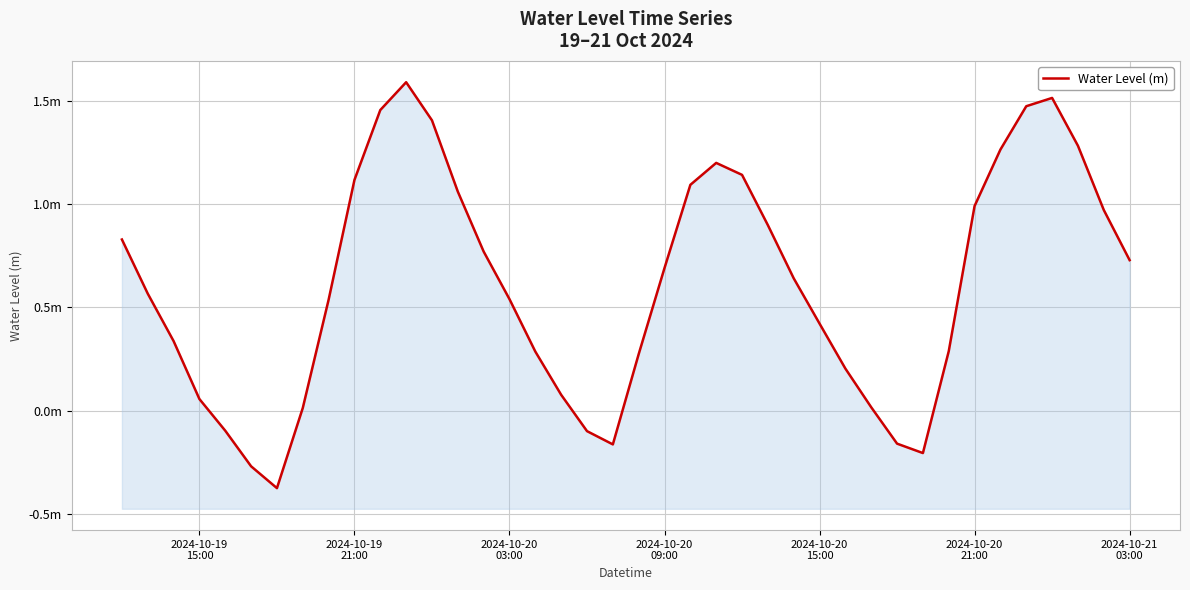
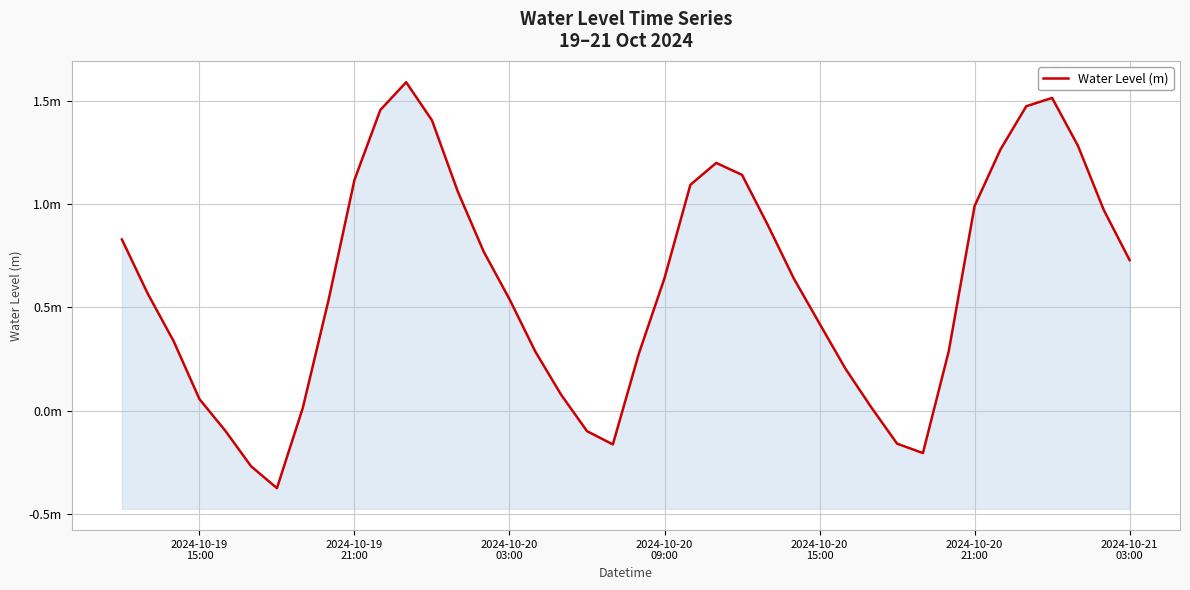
  {
    "2024-10-19 15:00": "0.06m",
    "2024-10-19 21:00": "1.12m",
    "2024-10-20 03:00": "0.54m",
-   "2024-10-20 09:00": "0.69m",
+   "2024-10-20 09:00": "0.64m",
    "2024-10-20 15:00": "0.42m",
    "2024-10-20 21:00": "0.99m",
    "2024-10-21 03:00": "0.73m"
  }
